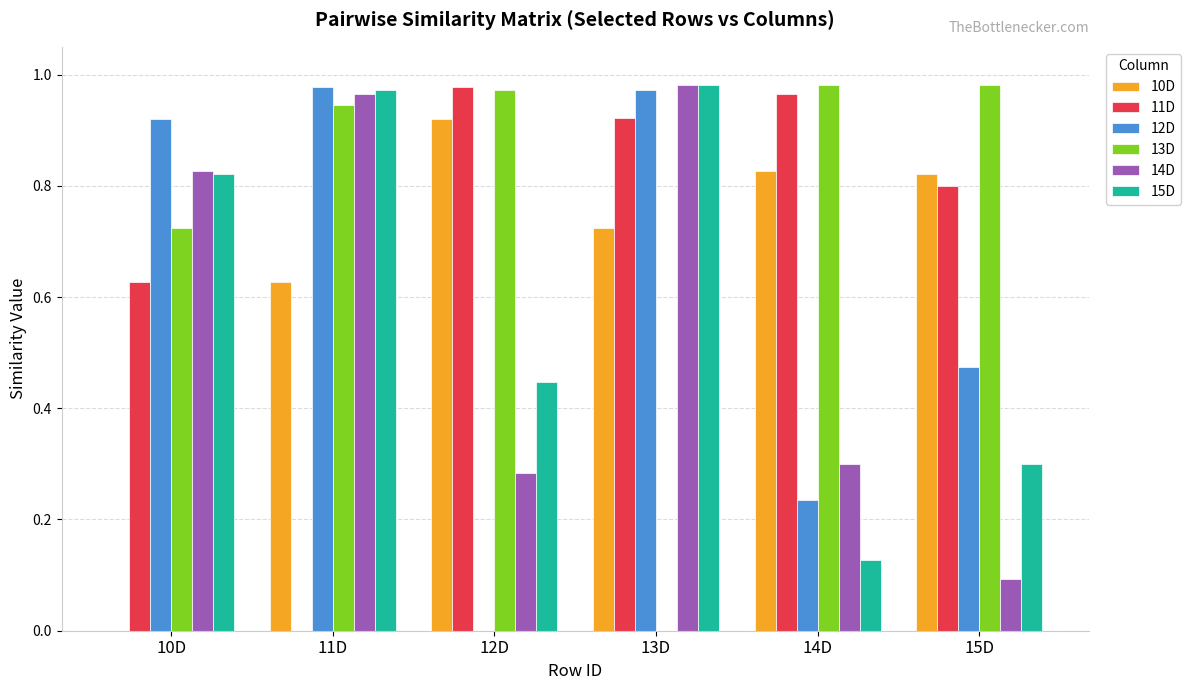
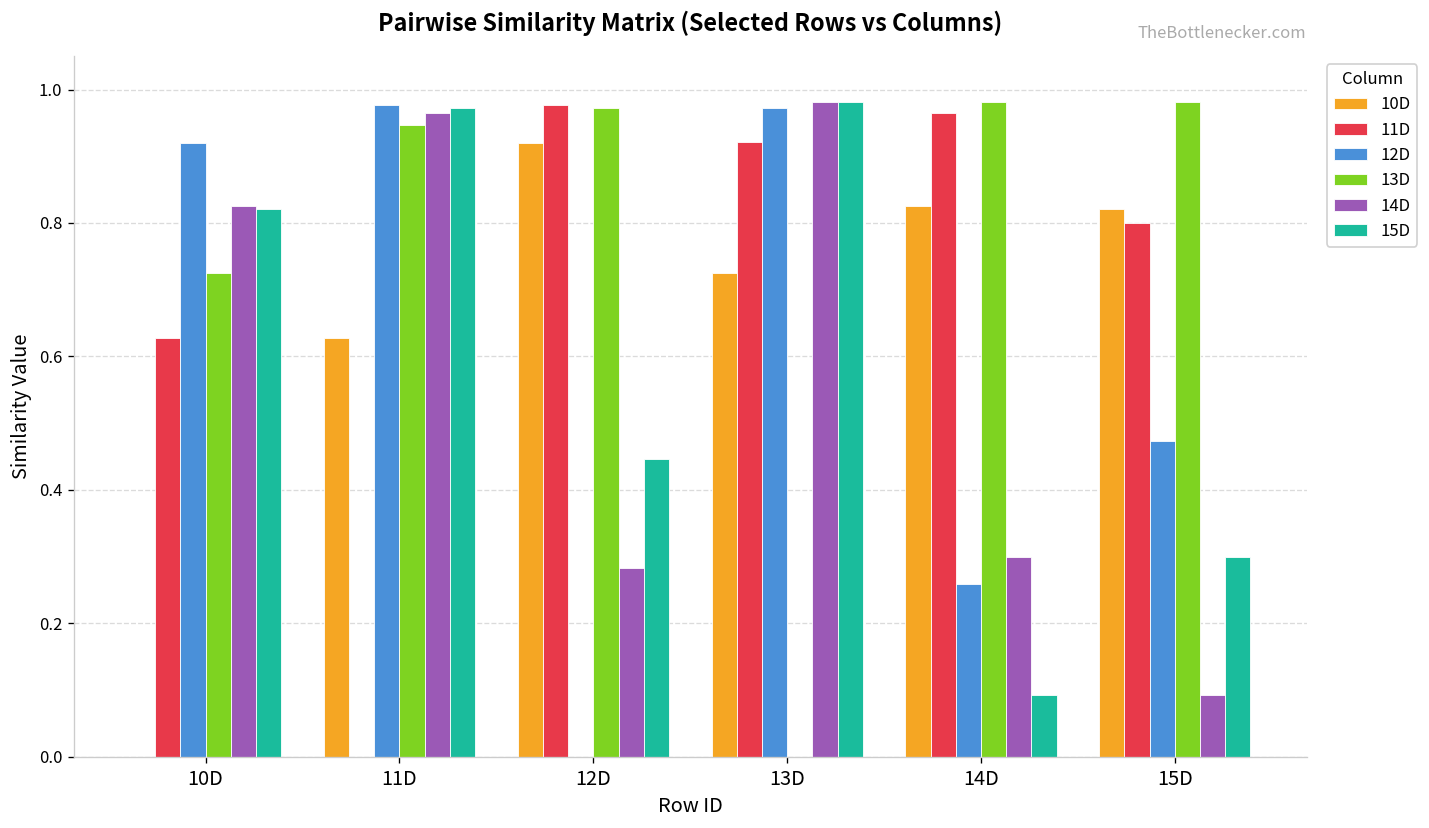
  {
    "10D": {
      "10D": 0.00,
      "11D": 0.63,
      "12D": 0.92,
      "13D": 0.72,
      "14D": 0.83,
      "15D": 0.82
    },
    "11D": {
      "10D": 0.63,
      "11D": 0.00,
      "12D": 0.98,
      "13D": 0.92,
      "14D": 0.97,
      "15D": 0.80
    },
    "12D": {
      "10D": 0.92,
      "11D": 0.98,
      "12D": 0.00,
      "13D": 0.97,
-     "14D": 0.23,
+     "14D": 0.26,
      "15D": 0.47
    },
    "13D": {
      "10D": 0.72,
      "11D": 0.95,
      "12D": 0.97,
      "13D": 0.00,
      "14D": 0.98,
      "15D": 0.98
    },
    "14D": {
      "10D": 0.83,
      "11D": 0.97,
      "12D": 0.28,
      "13D": 0.98,
      "14D": 0.30,
      "15D": 0.09
    },
    "15D": {
      "10D": 0.82,
      "11D": 0.97,
      "12D": 0.45,
      "13D": 0.98,
-     "14D": 0.13,
+     "14D": 0.09,
      "15D": 0.30
    }
  }
